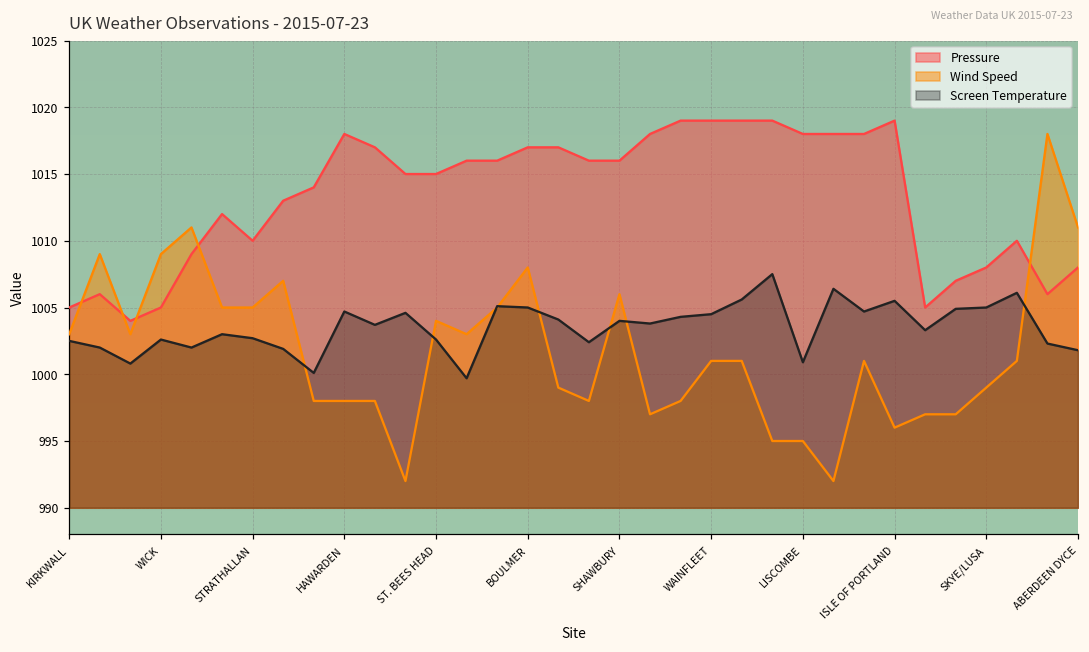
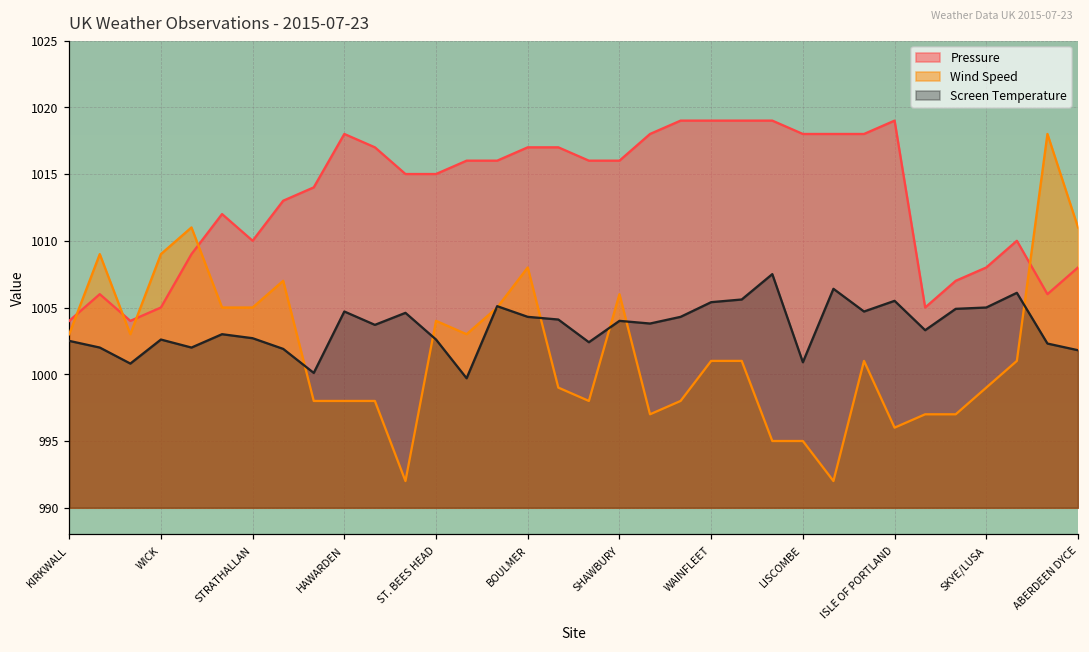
  {
    "Pressure": {
-     "KIRKWALL": 1005,
+     "KIRKWALL": 1004,
      "WICK": 1005,
      "STRATHALLAN": 1010,
      "HAWARDEN": 1018,
      "ST. BEES HEAD": 1015,
      "BOULMER": 1017,
      "SHAWBURY": 1016,
      "WAINFLEET": 1019,
      "LISCOMBE": 1018,
      "ISLE OF PORTLAND": 1019,
      "SKYE/LUSA": 1008,
      "ABERDEEN DYCE": 1008
    },
    "Wind Speed": {
      "KIRKWALL": 1003.0,
      "WICK": 1009.0,
      "STRATHALLAN": 1005.0,
      "HAWARDEN": 998.0,
      "ST. BEES HEAD": 1004.0,
      "BOULMER": 1008.0,
      "SHAWBURY": 1006.0,
      "WAINFLEET": 1001.0,
      "LISCOMBE": 995.0,
      "ISLE OF PORTLAND": 996.0,
      "SKYE/LUSA": 999.0,
      "ABERDEEN DYCE": 1011.0
    },
    "Screen Temperature": {
      "KIRKWALL": 1002.5,
      "WICK": 1002.6,
      "STRATHALLAN": 1002.7,
      "HAWARDEN": 1004.7,
      "ST. BEES HEAD": 1002.6,
-     "BOULMER": 1005.0,
+     "BOULMER": 1004.3,
      "SHAWBURY": 1004.0,
-     "WAINFLEET": 1004.5,
+     "WAINFLEET": 1005.4,
      "LISCOMBE": 1000.9,
      "ISLE OF PORTLAND": 1005.5,
      "SKYE/LUSA": 1005.0,
      "ABERDEEN DYCE": 1001.8
    }
  }
